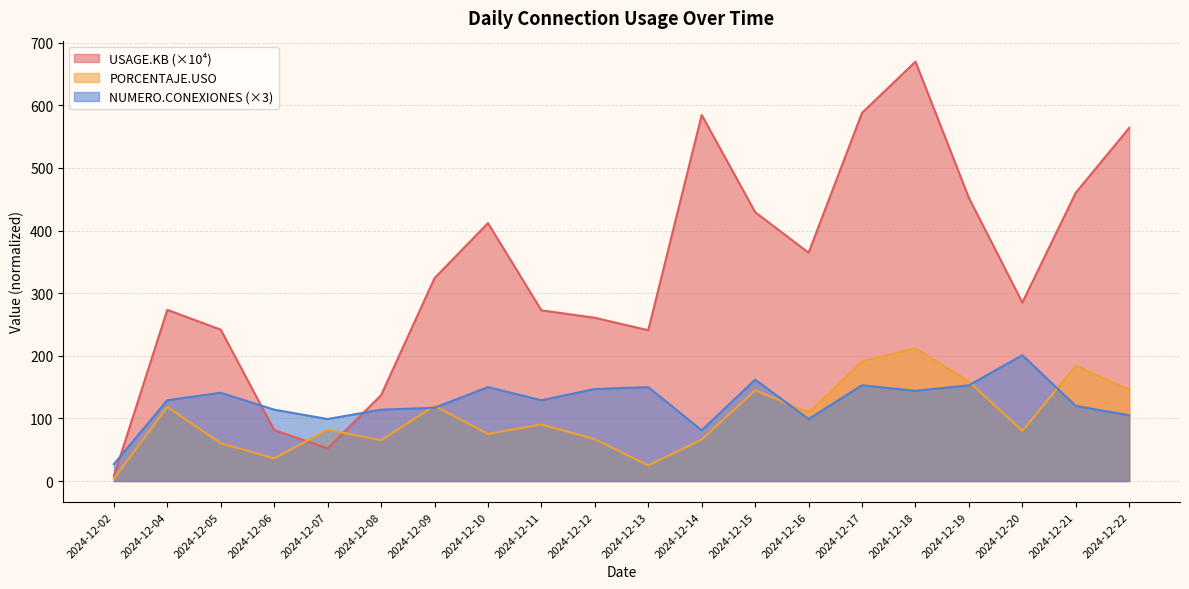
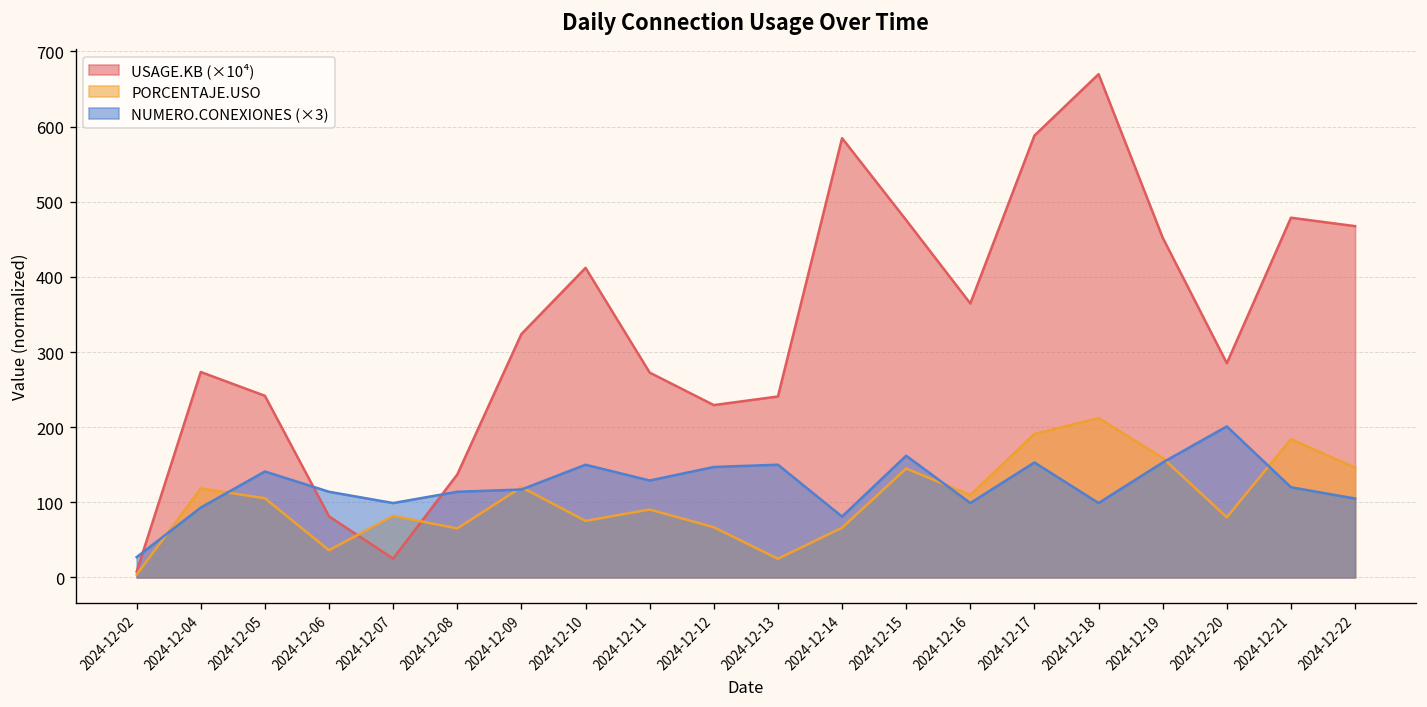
  {
    "USAGE.KB (×10⁴)": {
      "2024-12-04": 270,
      "2024-12-05": 240,
      "2024-12-06": 80,
-     "2024-12-07": 50,
+     "2024-12-07": 20,
      "2024-12-08": 140,
      "2024-12-09": 320,
      "2024-12-10": 410,
      "2024-12-11": 270,
-     "2024-12-12": 260,
+     "2024-12-12": 230,
      "2024-12-13": 240,
      "2024-12-14": 580,
-     "2024-12-15": 430,
+     "2024-12-15": 480,
      "2024-12-16": 360,
      "2024-12-17": 590,
      "2024-12-18": 670,
      "2024-12-19": 450,
      "2024-12-20": 290,
-     "2024-12-21": 460,
-     "2024-12-22": 560
+     "2024-12-21": 480,
+     "2024-12-22": 470
    },
    "PORCENTAJE.USO": {
      "2024-12-04": 120,
-     "2024-12-05": 60,
+     "2024-12-05": 110,
      "2024-12-06": 40,
      "2024-12-07": 80,
      "2024-12-08": 70,
      "2024-12-10": 80,
      "2024-12-11": 90,
      "2024-12-12": 70,
      "2024-12-13": 20,
      "2024-12-14": 70,
      "2024-12-15": 140,
      "2024-12-16": 110,
      "2024-12-17": 190,
      "2024-12-18": 210,
      "2024-12-19": 160,
      "2024-12-20": 80,
      "2024-12-21": 180,
      "2024-12-22": 150
    },
    "NUMERO.CONEXIONES (×3)": {
      "2024-12-02": 30,
-     "2024-12-04": 130,
+     "2024-12-04": 90,
      "2024-12-05": 140,
      "2024-12-06": 110,
      "2024-12-07": 100,
      "2024-12-08": 110,
      "2024-12-10": 150,
      "2024-12-11": 130,
      "2024-12-12": 150,
      "2024-12-13": 150,
      "2024-12-14": 80,
      "2024-12-15": 160,
      "2024-12-16": 100,
      "2024-12-17": 150,
-     "2024-12-18": 140,
+     "2024-12-18": 100,
      "2024-12-19": 150,
      "2024-12-20": 200,
      "2024-12-21": 120,
      "2024-12-22": 110
    }
  }
